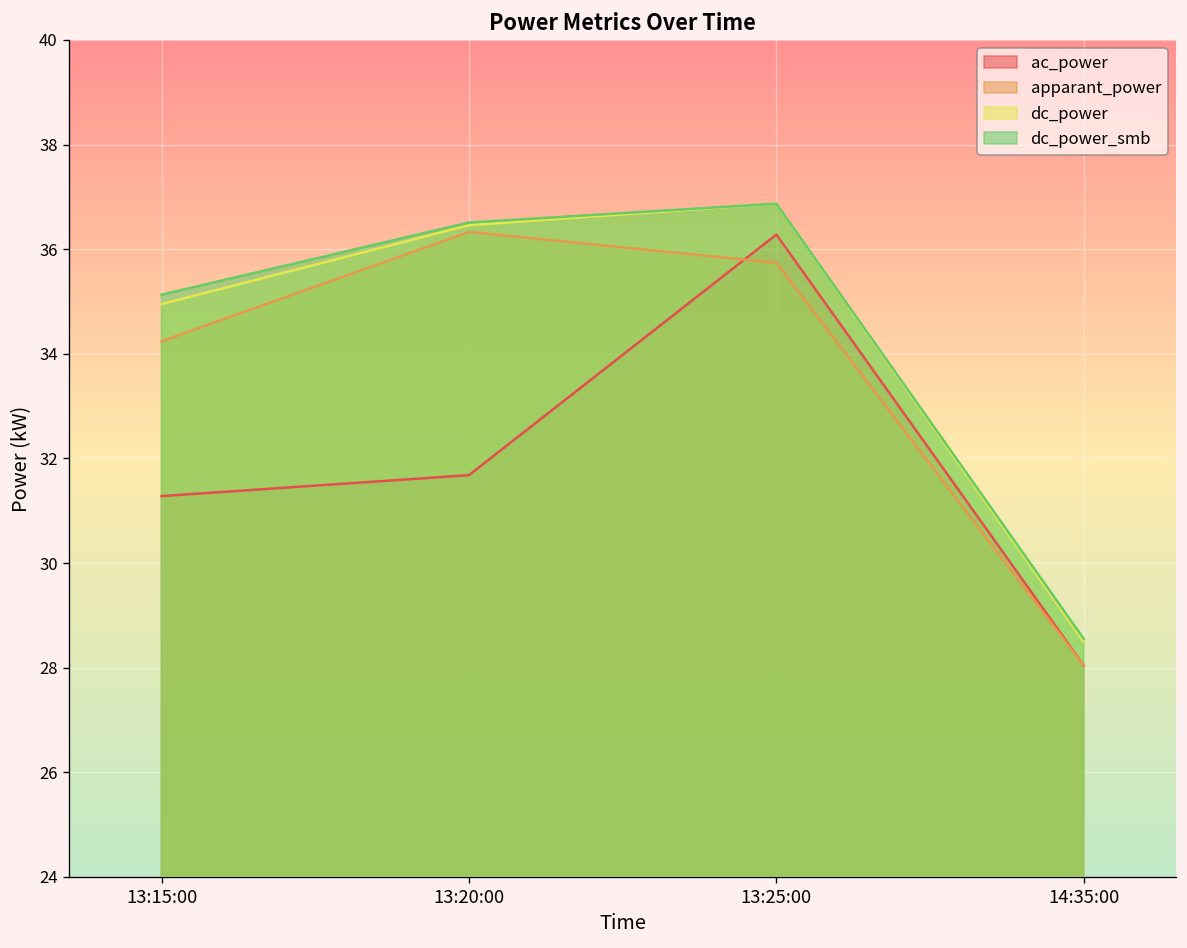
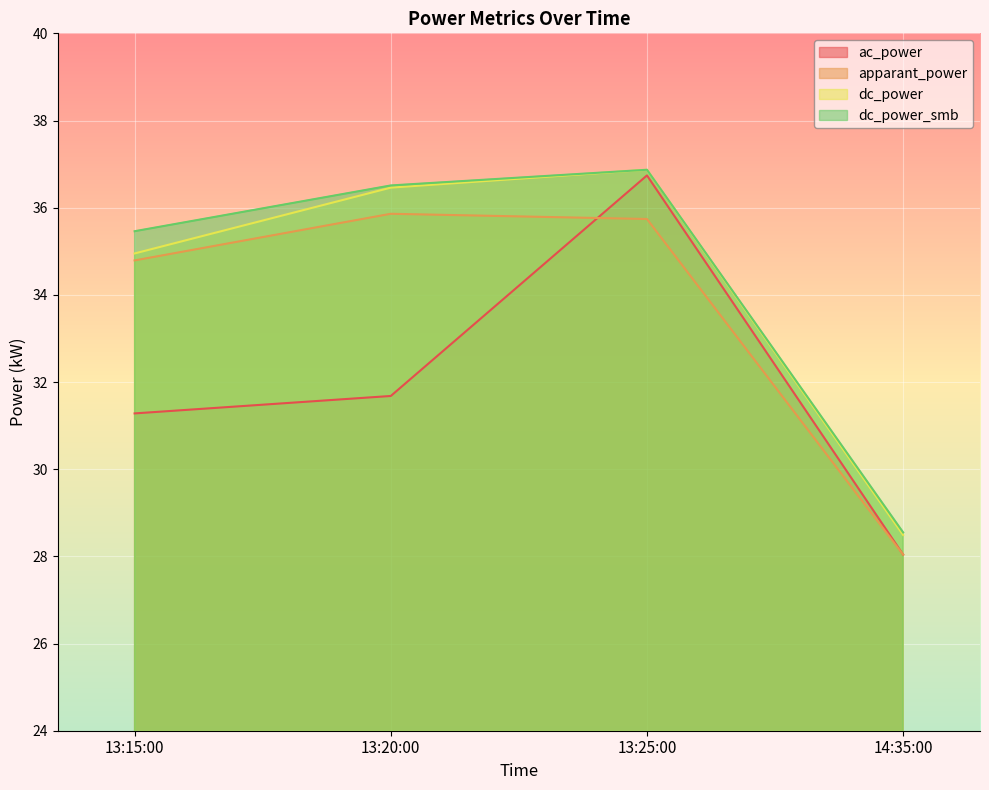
  {
    "ac_power": {
      "13:15:00": 31.3,
      "13:20:00": 31.7,
-     "13:25:00": 36.3
+     "13:25:00": 36.7
    },
    "apparant_power": {
-     "13:15:00": 34.2,
-     "13:20:00": 36.3,
+     "13:15:00": 34.8,
+     "13:20:00": 35.9,
      "13:25:00": 35.7
    },
    "dc_power": {
      "13:15:00": 35.0,
      "14:35:00": 28.5
    },
    "dc_power_smb": {
-     "13:15:00": 35.1,
+     "13:15:00": 35.5,
      "14:35:00": 28.6
    }
  }
